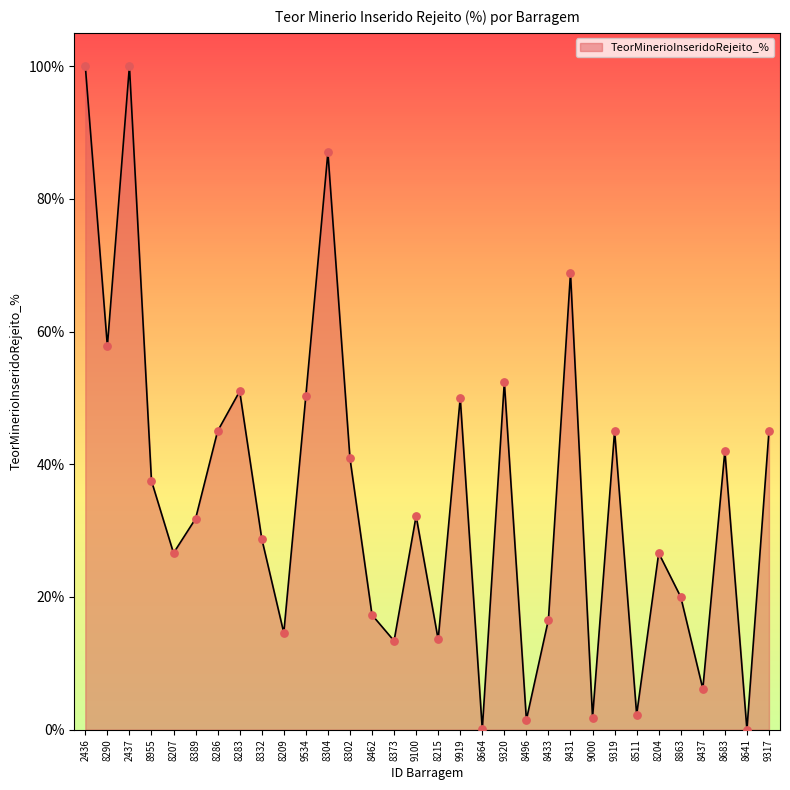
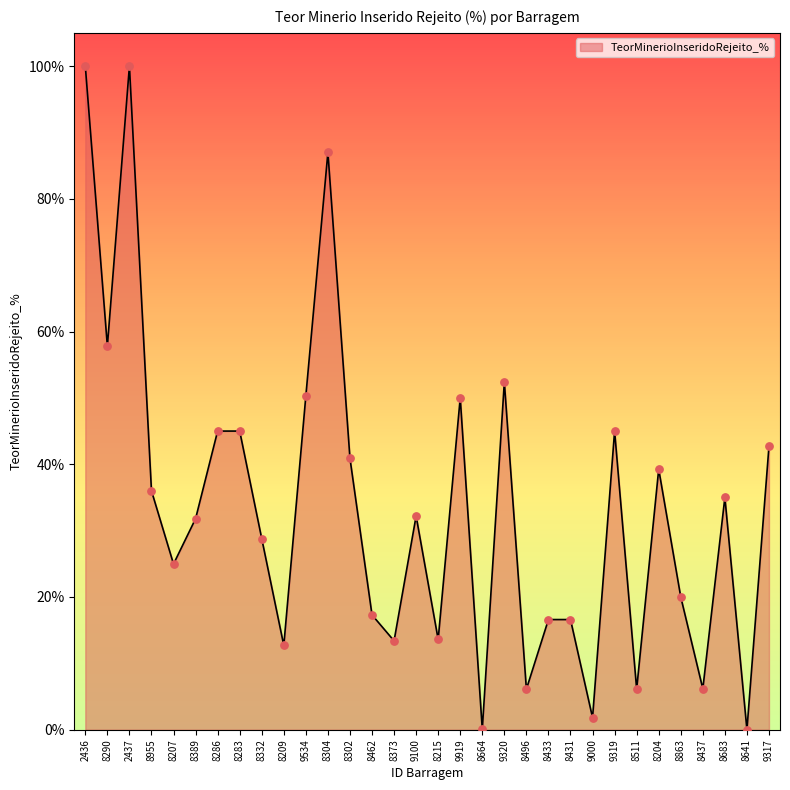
  {
    "2436": "100%",
    "8290": "58%",
    "2437": "100%",
-   "8955": "38%",
-   "8207": "27%",
+   "8955": "36%",
+   "8207": "25%",
    "8389": "32%",
    "8286": "45%",
-   "8283": "51%",
+   "8283": "45%",
    "8332": "29%",
-   "8209": "15%",
+   "8209": "13%",
    "9534": "50%",
    "8304": "87%",
    "8302": "41%",
    "8462": "17%",
    "8373": "13%",
    "9100": "32%",
    "8215": "14%",
    "9919": "50%",
    "8664": "0%",
    "9320": "52%",
-   "8496": "2%",
+   "8496": "6%",
    "8433": "17%",
-   "8431": "69%",
+   "8431": "17%",
    "9000": "2%",
    "9319": "45%",
-   "8511": "2%",
-   "8204": "27%",
+   "8511": "6%",
+   "8204": "39%",
    "8863": "20%",
    "8437": "6%",
-   "8683": "42%",
+   "8683": "35%",
    "8641": "0%",
-   "9317": "45%"
+   "9317": "43%"
  }
